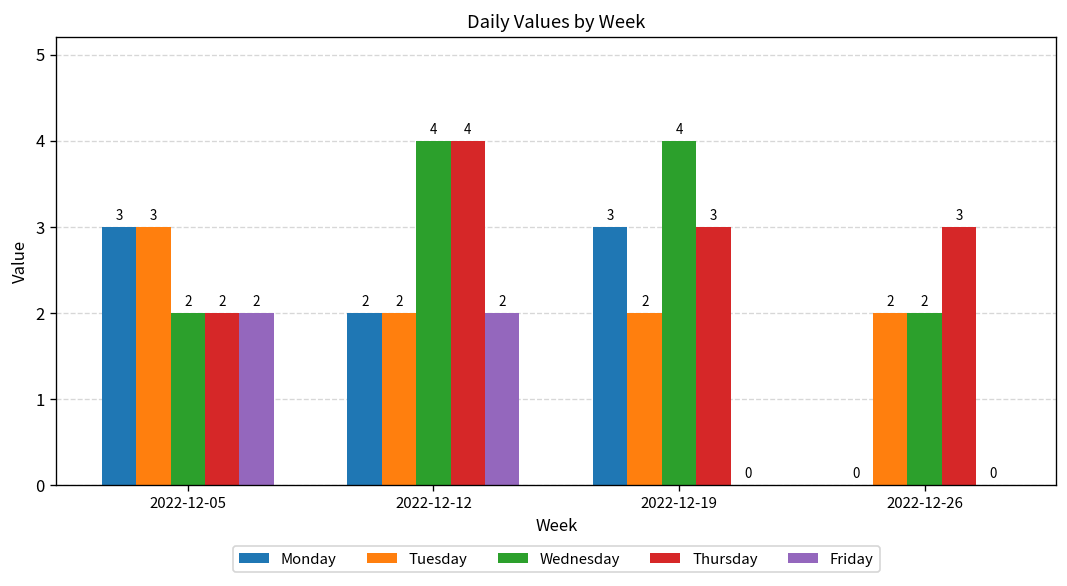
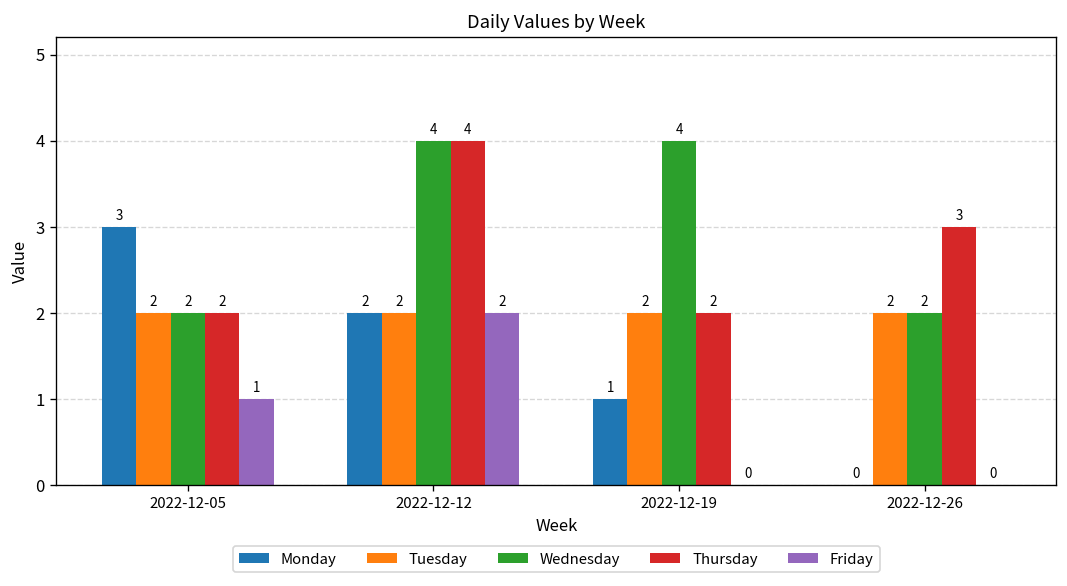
  {
    "Monday": {
      "2022-12-05": 3,
      "2022-12-12": 2,
-     "2022-12-19": 3,
+     "2022-12-19": 1,
      "2022-12-26": 0
    },
    "Tuesday": {
-     "2022-12-05": 3,
+     "2022-12-05": 2,
      "2022-12-12": 2,
      "2022-12-19": 2,
      "2022-12-26": 2
    },
    "Wednesday": {
      "2022-12-05": 2,
      "2022-12-12": 4,
      "2022-12-19": 4,
      "2022-12-26": 2
    },
    "Thursday": {
      "2022-12-05": 2,
      "2022-12-12": 4,
-     "2022-12-19": 3,
+     "2022-12-19": 2,
      "2022-12-26": 3
    },
    "Friday": {
-     "2022-12-05": 2,
+     "2022-12-05": 1,
      "2022-12-12": 2,
      "2022-12-19": 0,
      "2022-12-26": 0
    }
  }
